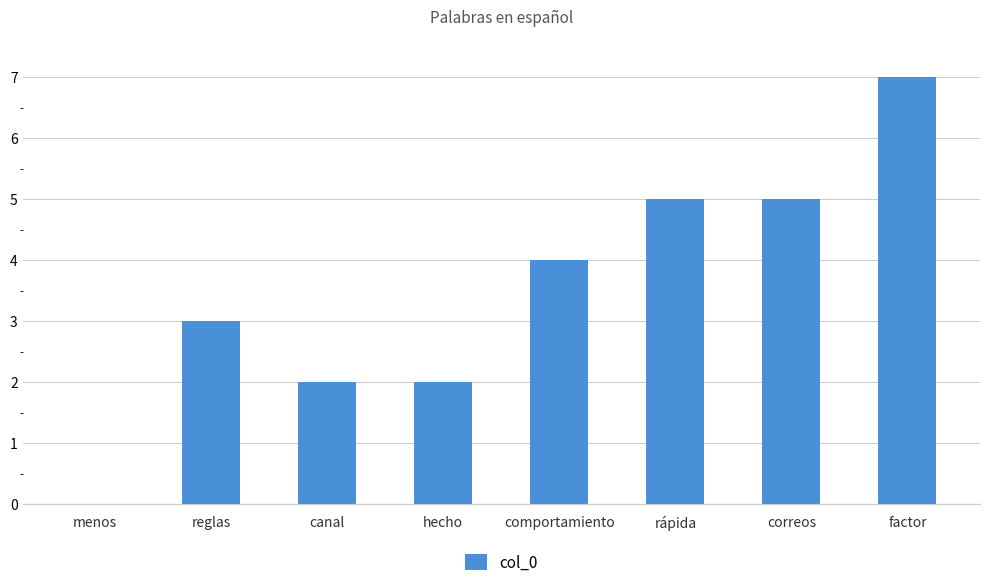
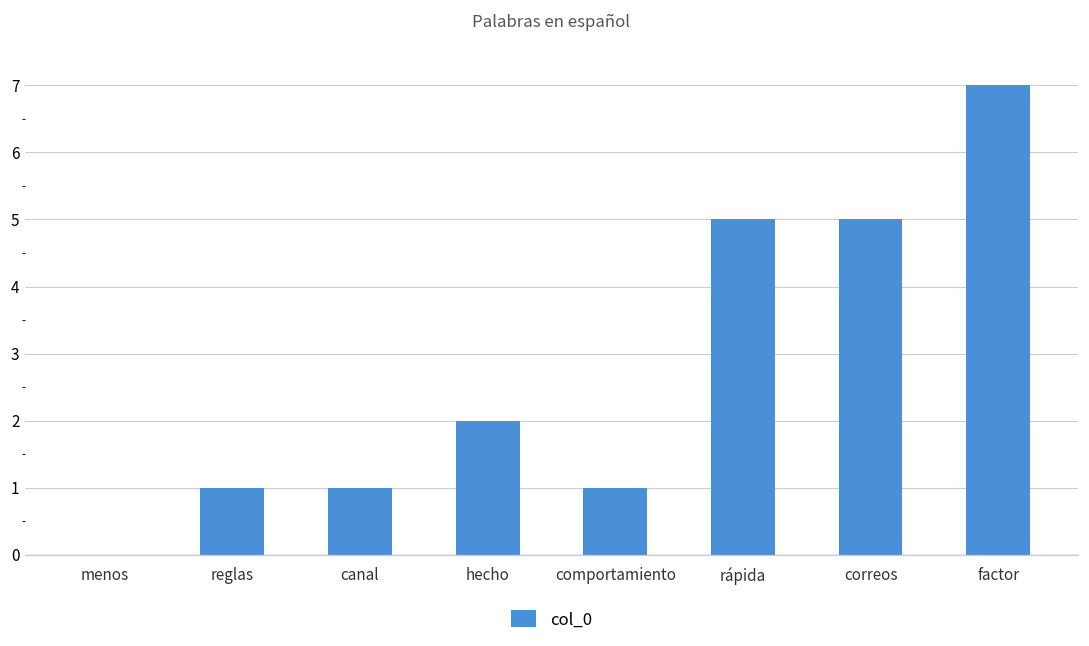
  {
    "menos": 0,
-   "reglas": 3,
-   "canal": 2,
+   "reglas": 1,
+   "canal": 1,
    "hecho": 2,
-   "comportamiento": 4,
+   "comportamiento": 1,
    "rápida": 5,
    "correos": 5,
    "factor": 7
  }
